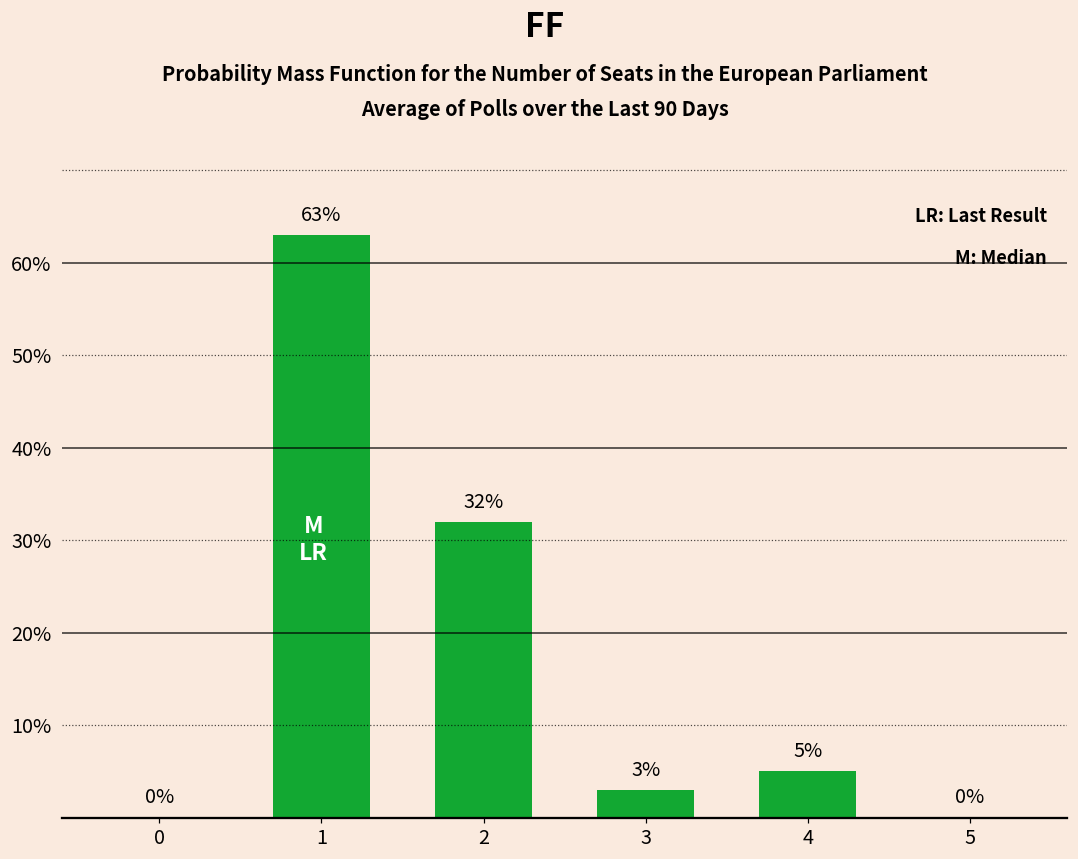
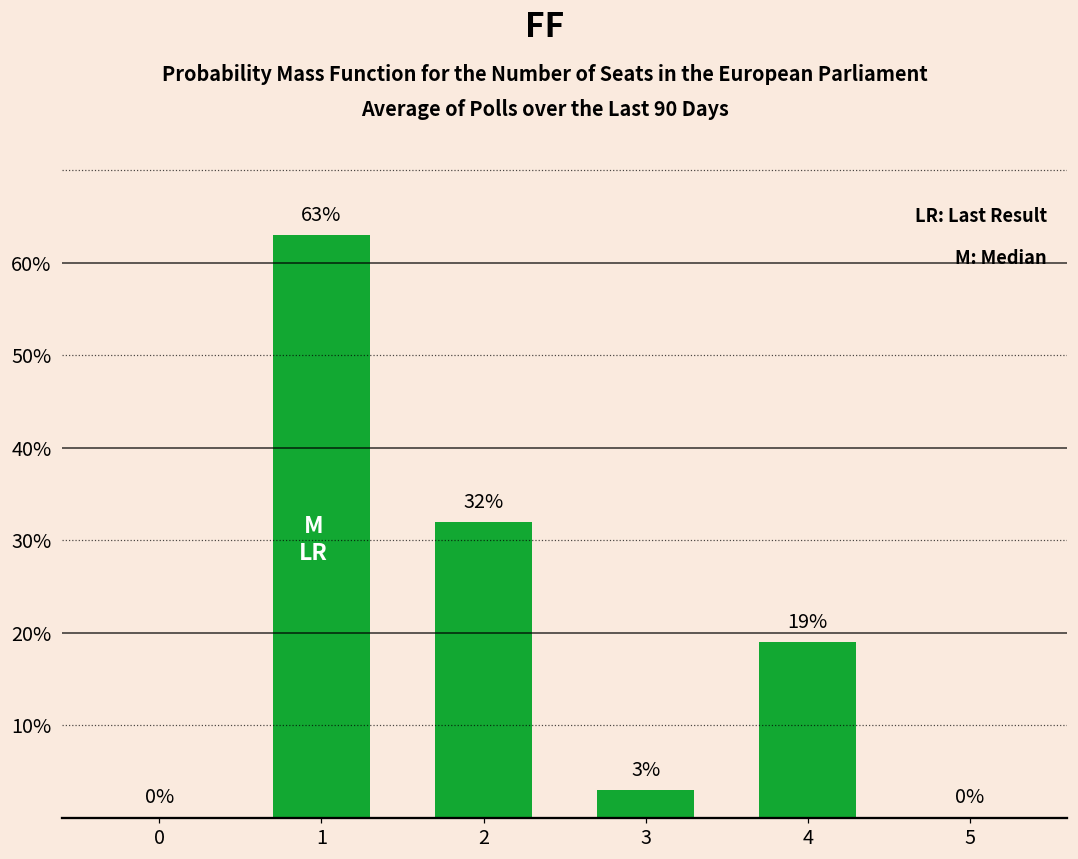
  {
    "0": "0%",
    "1": "63%",
    "2": "32%",
    "3": "3%",
-   "4": "5%",
+   "4": "19%",
    "5": "0%"
  }
